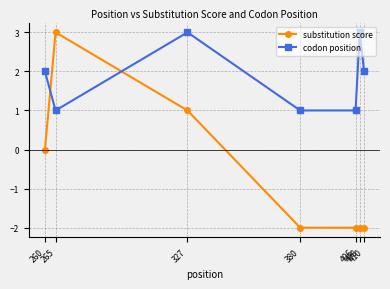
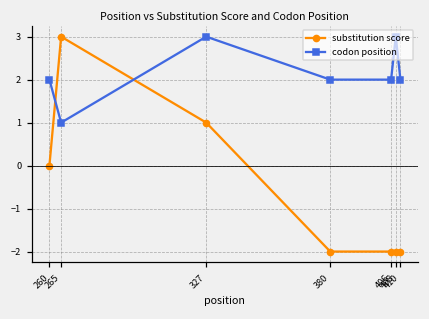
  {
    "substitution score": {
      "260": 0,
      "265": 3,
      "327": 1,
      "380": -2,
      "406": -2,
      "408": -2,
      "410": -2
    },
    "codon position": {
      "260": 2,
      "265": 1,
      "327": 3,
-     "380": 1,
-     "406": 1,
+     "380": 2,
+     "406": 2,
      "410": 2
    }
  }
